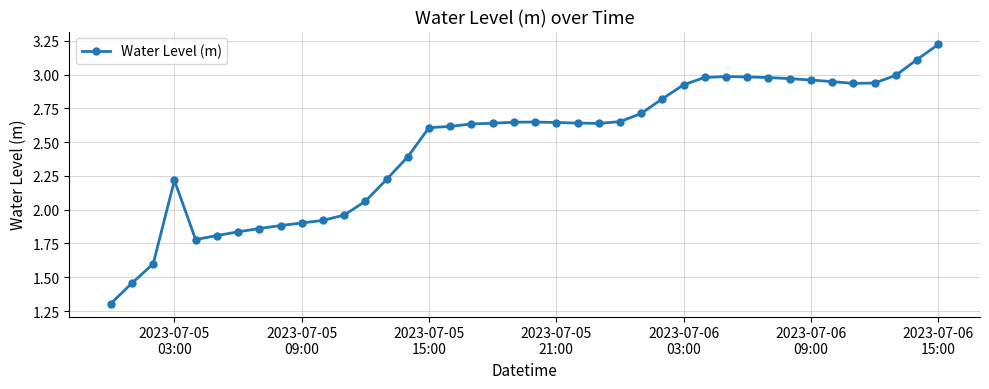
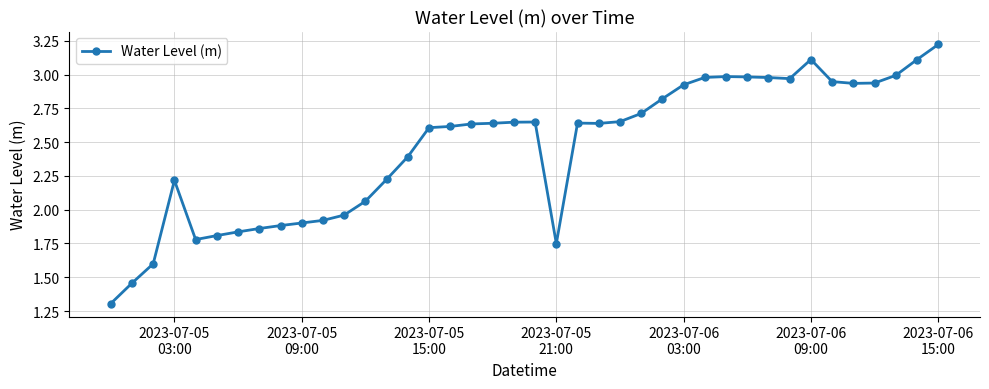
  {
    "2023-07-05 03:00": 2.22,
    "2023-07-05 09:00": 1.90,
    "2023-07-05 15:00": 2.61,
-   "2023-07-05 21:00": 2.65,
+   "2023-07-05 21:00": 1.75,
    "2023-07-06 03:00": 2.92,
-   "2023-07-06 09:00": 2.96,
+   "2023-07-06 09:00": 3.11,
    "2023-07-06 15:00": 3.22
  }
